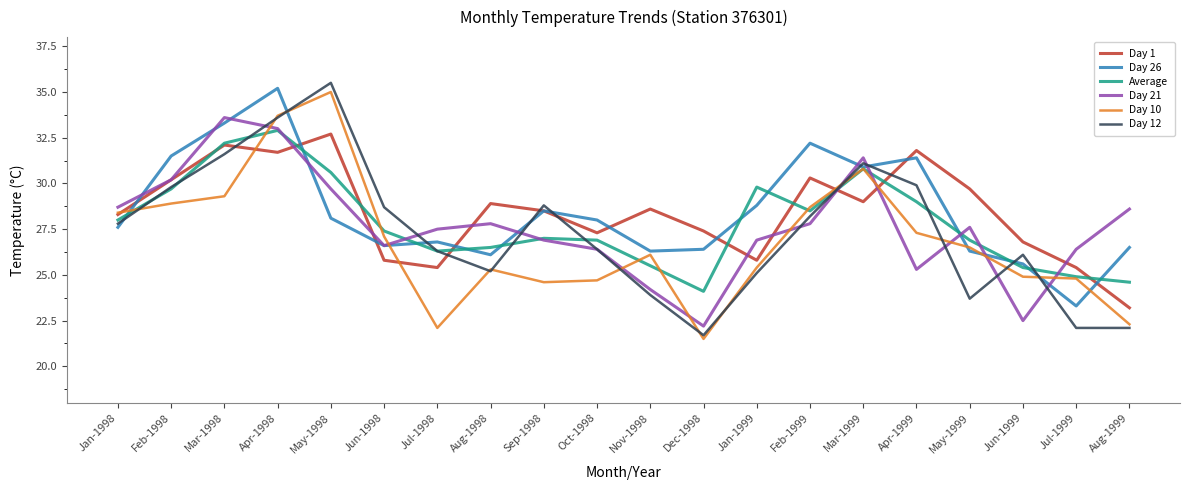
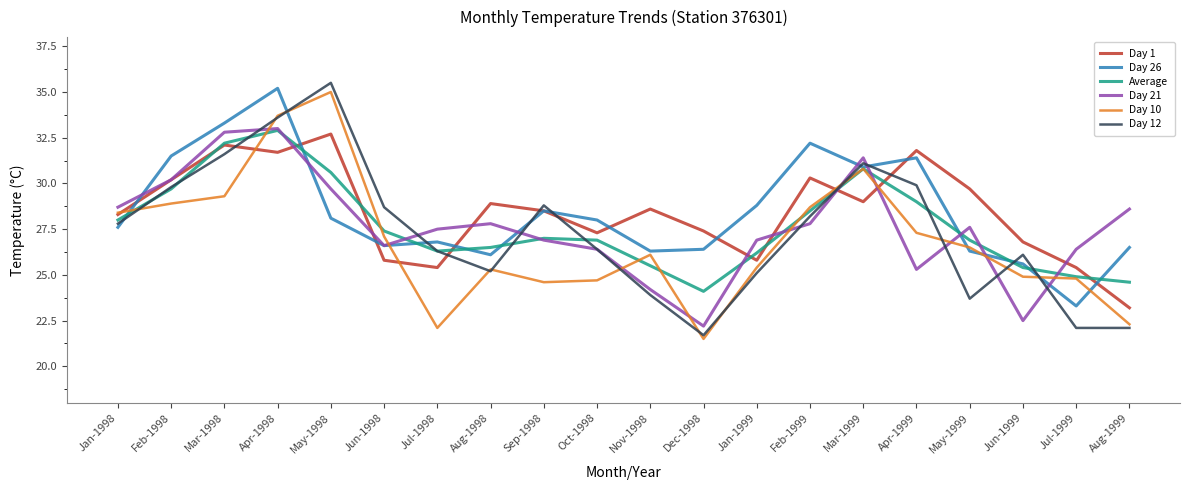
  {
    "Day 1": {
      "Apr-1998": 31.7,
      "May-1998": 32.7,
      "Jun-1998": 25.8,
      "Jul-1998": 25.4,
      "Aug-1998": 28.9,
      "Oct-1998": 27.3,
      "Nov-1998": 28.6,
      "Dec-1998": 27.4,
      "Jan-1999": 25.8,
      "Feb-1999": 30.3,
      "Mar-1999": 29.0,
      "Apr-1999": 31.8,
      "May-1999": 29.7,
      "Jun-1999": 26.8,
      "Jul-1999": 25.4,
      "Aug-1999": 23.2
    },
    "Day 26": {
      "Jan-1998": 27.6,
      "Feb-1998": 31.5,
      "Mar-1998": 33.3,
      "Apr-1998": 35.2,
      "May-1998": 28.1,
      "Jul-1998": 26.8,
      "Aug-1998": 26.1,
      "Oct-1998": 28.0,
      "Nov-1998": 26.3,
      "Dec-1998": 26.4,
      "Jan-1999": 28.8,
      "Feb-1999": 32.2,
      "Apr-1999": 31.4,
      "May-1999": 26.3,
      "Jun-1999": 25.6,
      "Jul-1999": 23.3,
      "Aug-1999": 26.5
    },
    "Average": {
      "Jan-1998": 28.0,
      "May-1998": 30.6,
      "Jun-1998": 27.4,
      "Aug-1998": 26.5,
      "Oct-1998": 26.9,
      "Nov-1998": 25.5,
      "Dec-1998": 24.1,
-     "Jan-1999": 29.8,
+     "Jan-1999": 26.2,
      "Feb-1999": 28.5,
      "Apr-1999": 29.0,
      "May-1999": 26.9,
      "Jun-1999": 25.4,
      "Aug-1999": 24.6
    },
    "Day 21": {
      "Jan-1998": 28.7,
-     "Mar-1998": 33.6,
+     "Mar-1998": 32.8,
      "May-1998": 29.7,
      "Jul-1998": 27.5,
      "Aug-1998": 27.8,
      "Nov-1998": 24.2,
      "Dec-1998": 22.2,
      "Jan-1999": 26.9,
      "Feb-1999": 27.8,
      "Mar-1999": 31.4,
      "Apr-1999": 25.3,
      "May-1999": 27.6,
      "Jun-1999": 22.5,
      "Jul-1999": 26.4,
      "Aug-1999": 28.6
    },
    "Day 10": {
      "Feb-1998": 28.9,
      "Mar-1998": 29.3,
      "May-1998": 35.0,
      "Jun-1998": 27.1,
      "Jul-1998": 22.1,
      "Sep-1998": 24.6,
      "Oct-1998": 24.7,
      "Nov-1998": 26.1,
      "Dec-1998": 21.5,
      "Jan-1999": 25.4,
      "Feb-1999": 28.7,
      "Apr-1999": 27.3,
      "May-1999": 26.5,
      "Jun-1999": 24.9,
      "Aug-1999": 22.3
    },
    "Day 12": {
      "Jan-1998": 27.8,
      "Mar-1998": 31.6,
      "May-1998": 35.5,
      "Jun-1998": 28.7,
      "Sep-1998": 28.8,
      "Nov-1998": 23.9,
      "Dec-1998": 21.7,
      "Jan-1999": 25.1,
      "Feb-1999": 28.2,
      "Mar-1999": 31.1,
      "Apr-1999": 29.9,
      "May-1999": 23.7,
      "Jun-1999": 26.1,
      "Jul-1999": 22.1,
      "Aug-1999": 22.1
    }
  }
